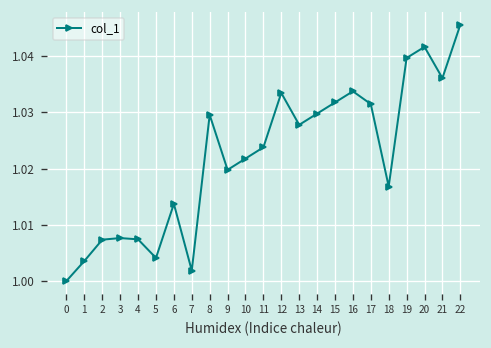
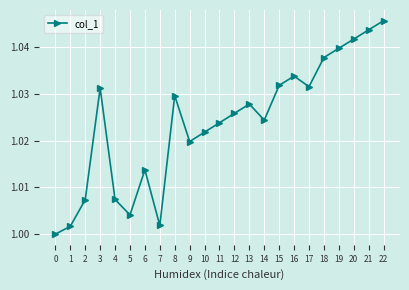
  {
    "0": 1.000,
-   "1": 1.004,
+   "1": 1.002,
    "2": 1.007,
-   "3": 1.008,
+   "3": 1.031,
    "4": 1.007,
    "5": 1.004,
    "6": 1.014,
    "7": 1.002,
    "8": 1.030,
    "9": 1.020,
    "10": 1.022,
    "11": 1.024,
-   "12": 1.033,
+   "12": 1.026,
    "13": 1.028,
-   "14": 1.030,
+   "14": 1.024,
    "15": 1.032,
    "16": 1.034,
    "17": 1.031,
-   "18": 1.017,
+   "18": 1.038,
    "19": 1.040,
    "20": 1.042,
-   "21": 1.036,
+   "21": 1.044,
    "22": 1.046
  }
